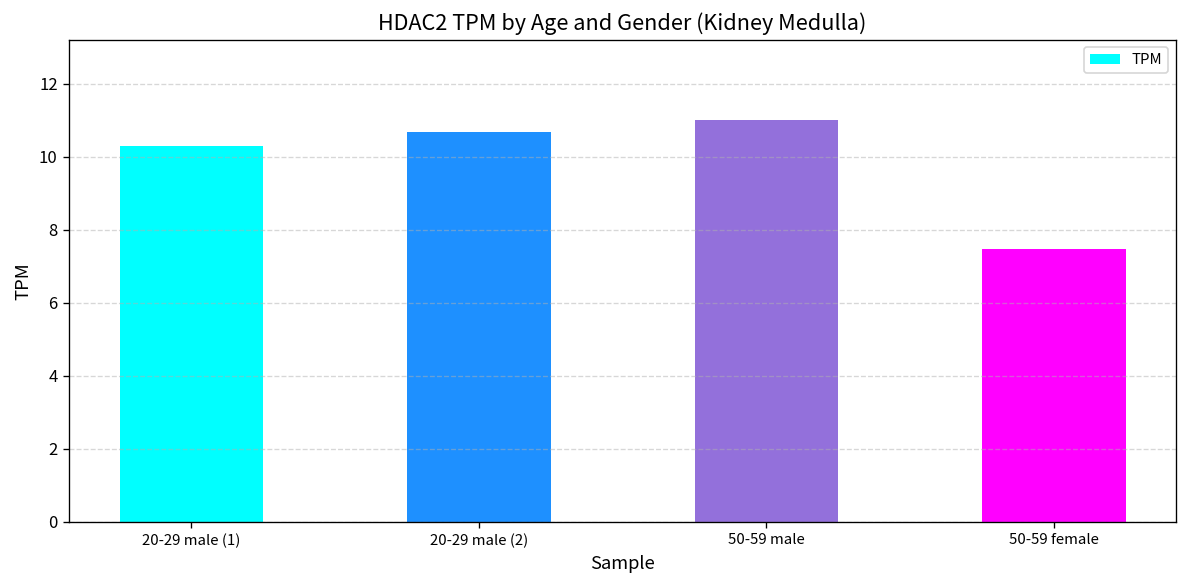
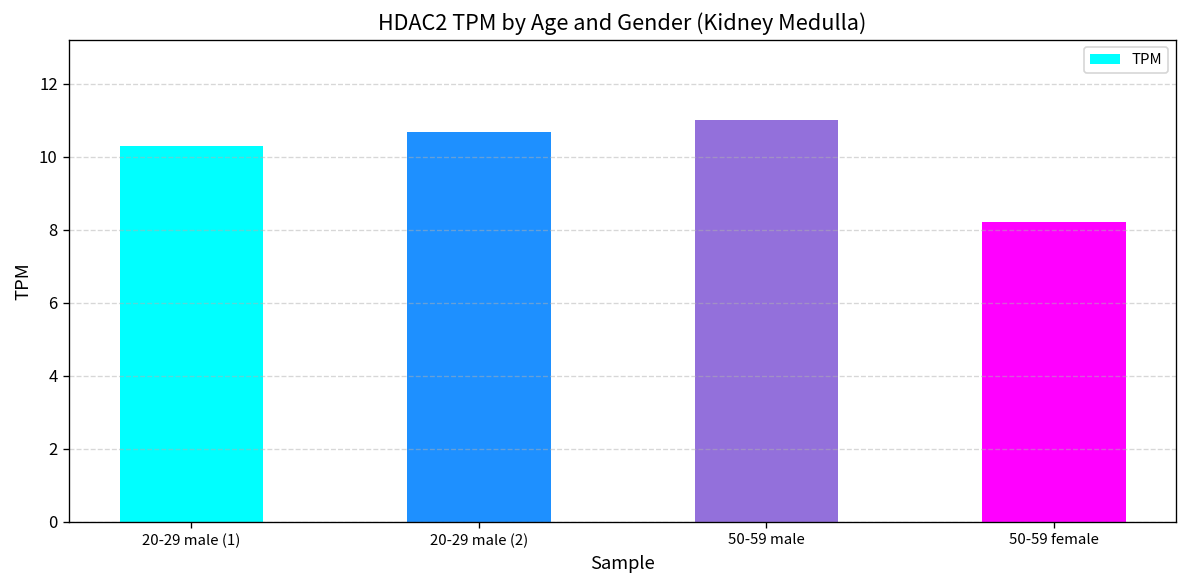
  {
    "20-29 male (1)": 10.3,
    "20-29 male (2)": 10.7,
    "50-59 male": 11.0,
-   "50-59 female": 7.5
+   "50-59 female": 8.2
  }
